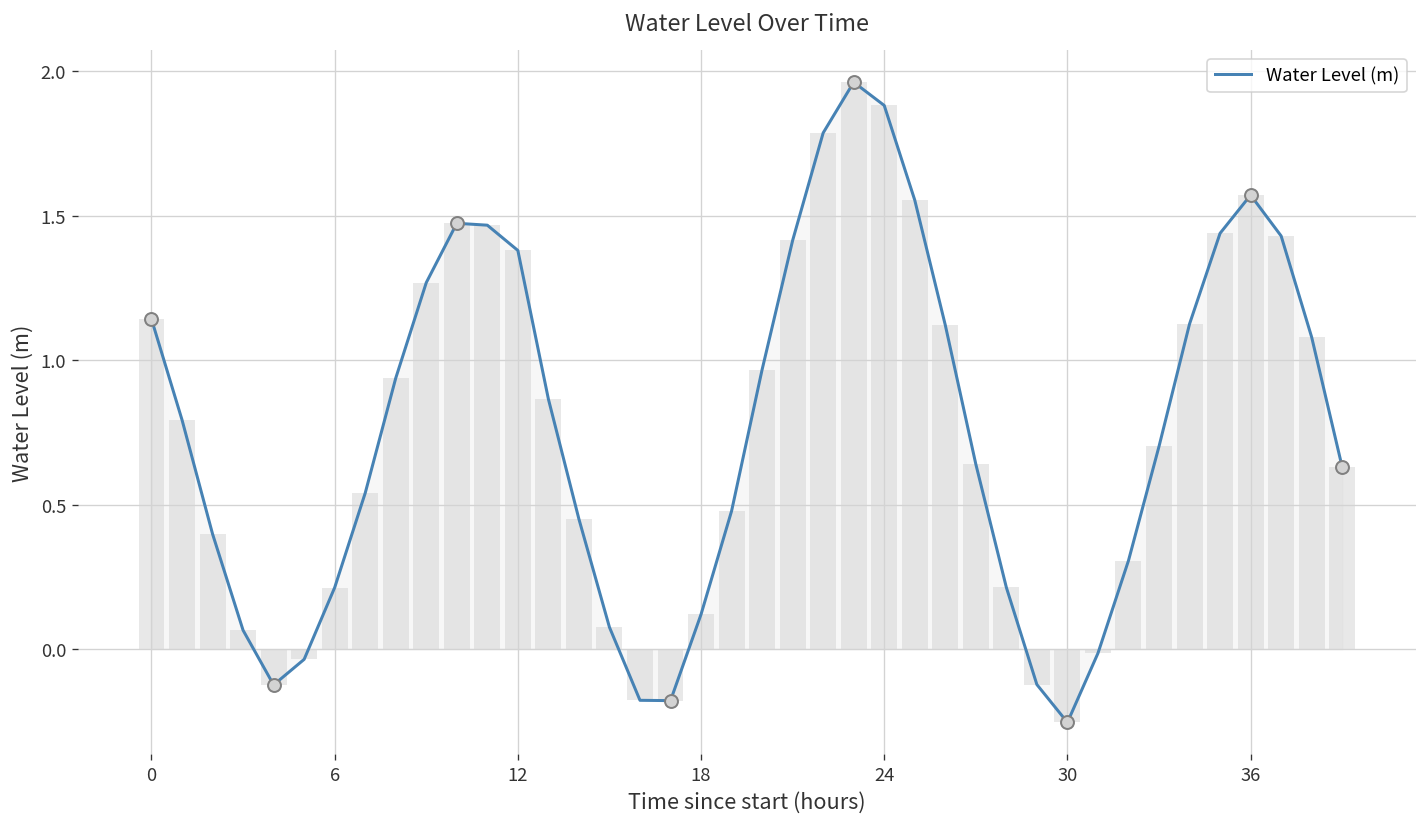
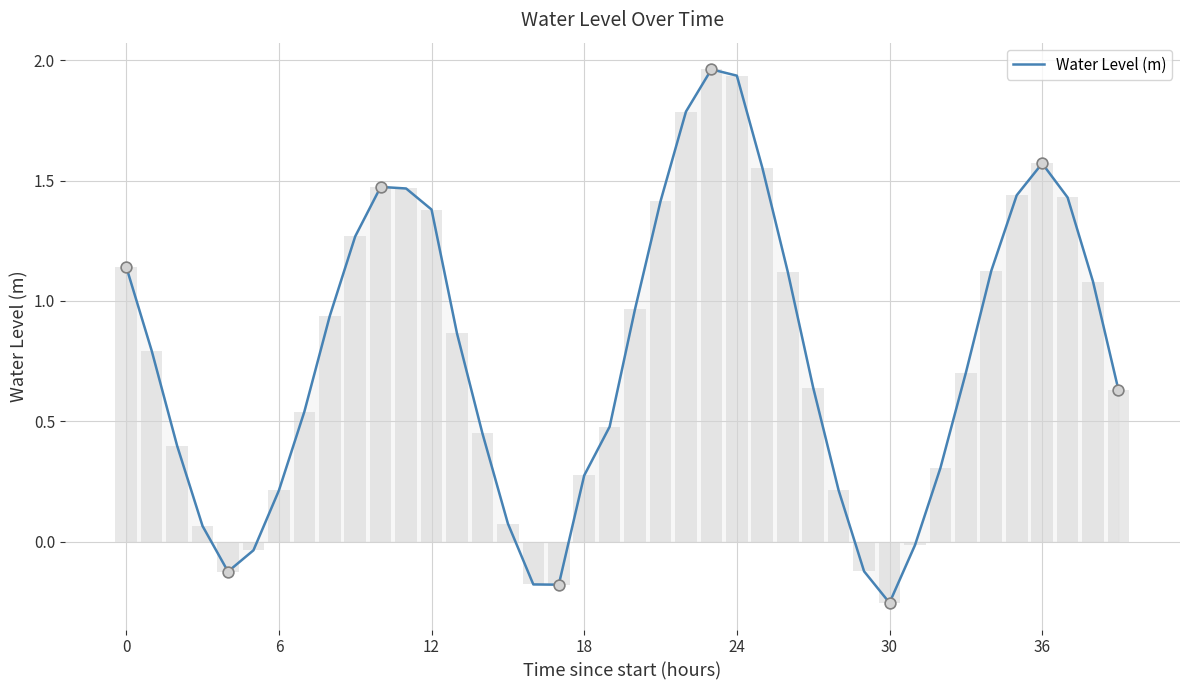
  {
    "Water Level (m)": {
-     "18": 0.12,
-     "24": 1.88
+     "18": 0.28,
+     "24": 1.94
    }
  }
